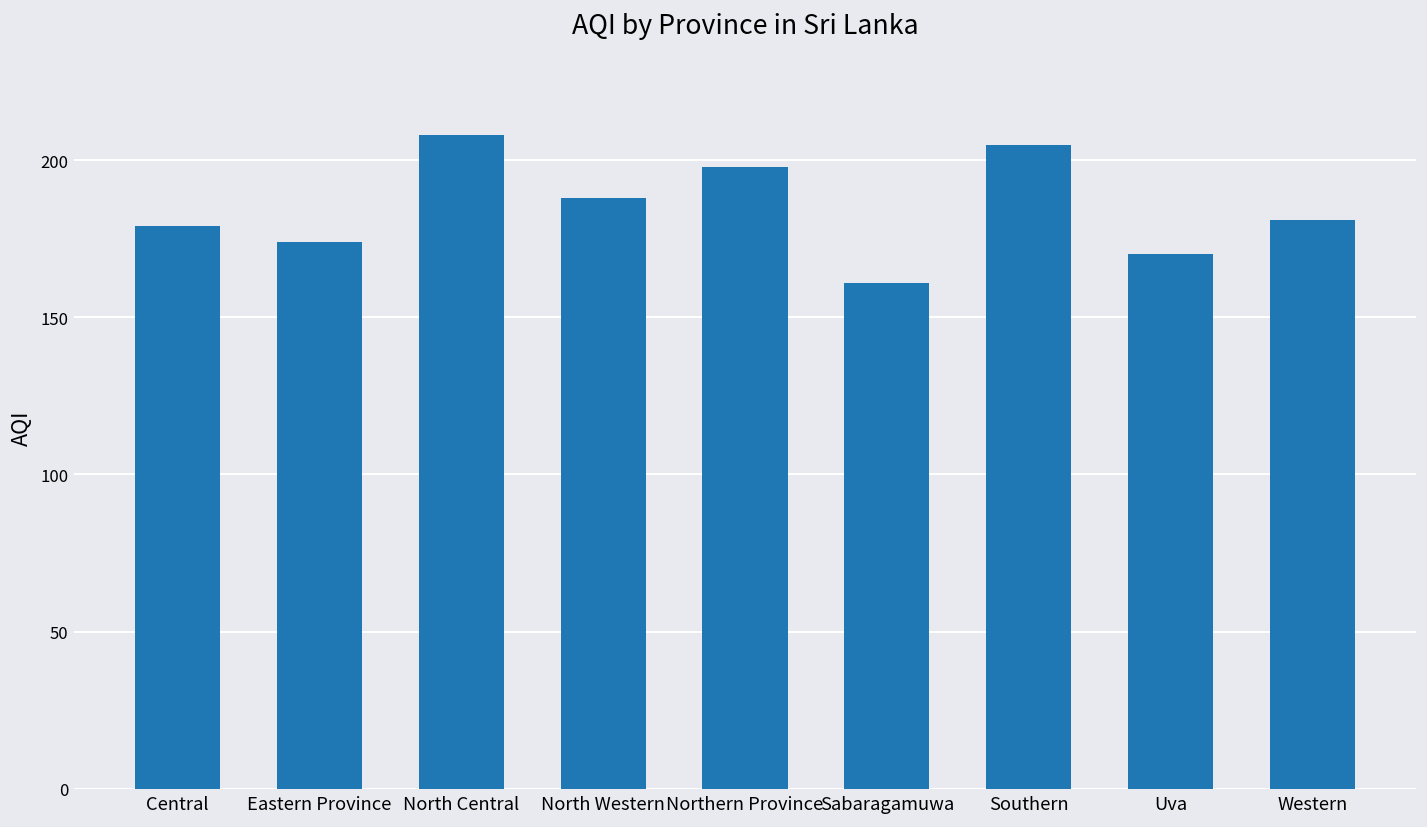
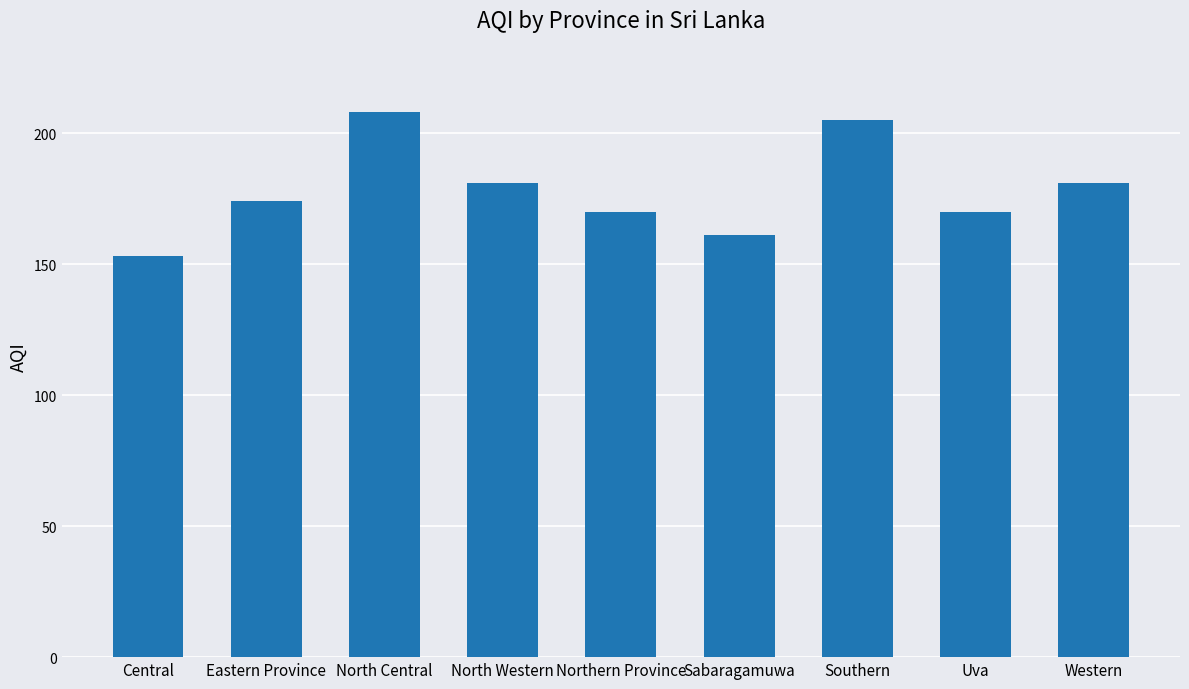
  {
-   "Central": 179,
+   "Central": 153,
    "Eastern Province": 174,
    "North Central": 208,
-   "North Western": 188,
-   "Northern Province": 198,
+   "North Western": 181,
+   "Northern Province": 170,
    "Sabaragamuwa": 161,
    "Southern": 205,
    "Uva": 170,
    "Western": 181
  }
